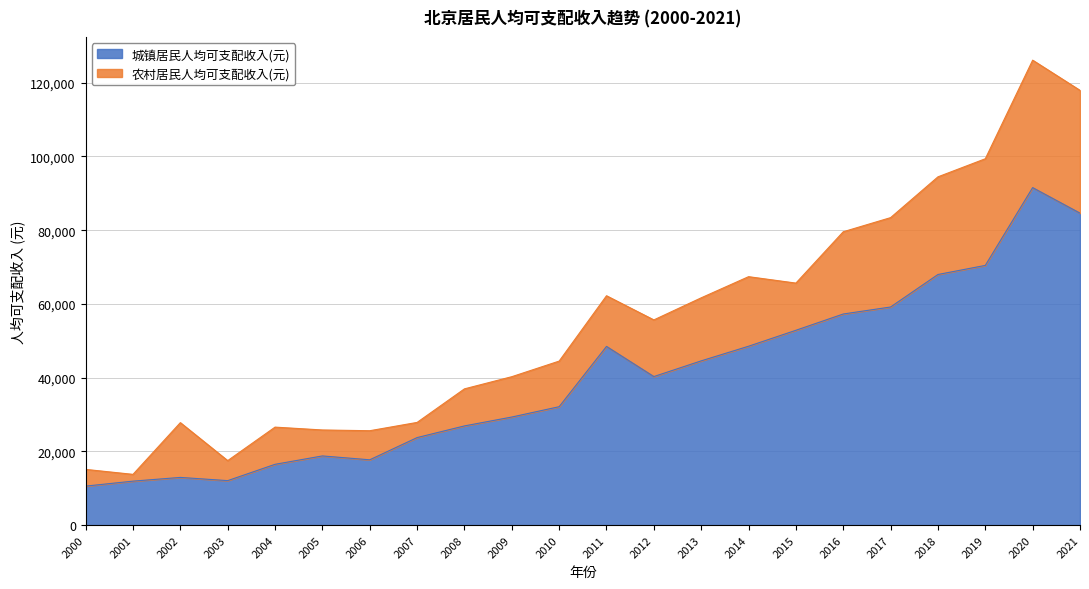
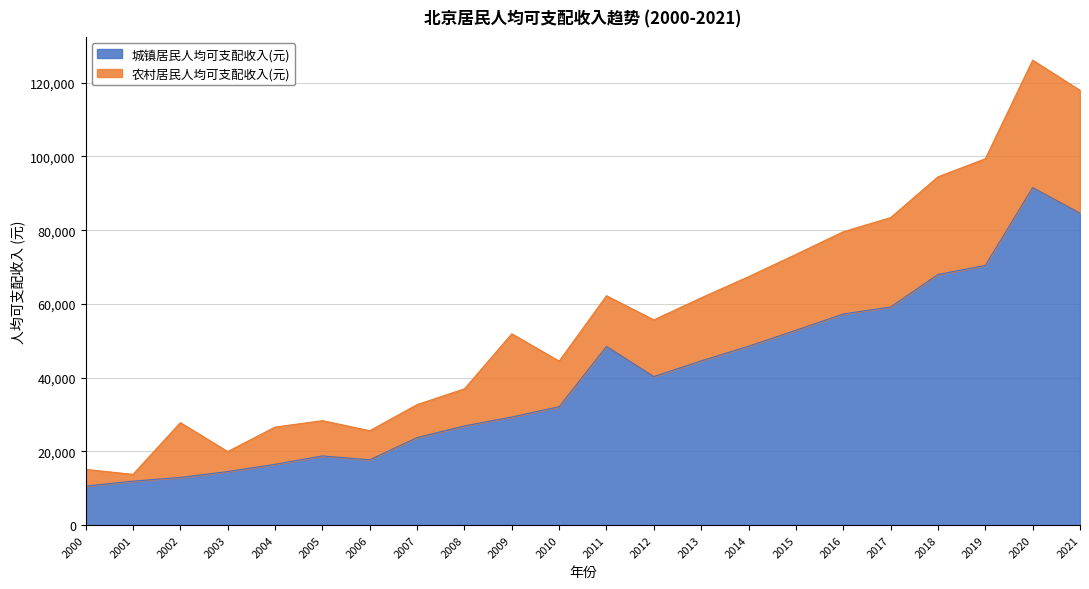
  {
    "城镇居民人均可支配收入(元)": {
      "2000": "11,000",
      "2001": "12,000",
      "2002": "13,000",
-     "2003": "12,000",
+     "2003": "15,000",
      "2004": "17,000",
      "2005": "19,000",
      "2006": "18,000",
      "2007": "24,000",
      "2008": "27,000",
      "2009": "29,000",
      "2010": "32,000",
      "2011": "48,000",
      "2012": "40,000",
      "2013": "45,000",
      "2014": "49,000",
      "2015": "53,000",
      "2016": "57,000",
      "2017": "59,000",
      "2018": "68,000",
      "2019": "70,000",
      "2020": "92,000",
      "2021": "85,000"
    },
    "农村居民人均可支配收入(元)": {
      "2000": "5,000",
      "2001": "2,000",
      "2002": "15,000",
      "2003": "5,000",
      "2004": "10,000",
-     "2005": "7,000",
+     "2005": "10,000",
      "2006": "8,000",
-     "2007": "4,000",
+     "2007": "9,000",
      "2008": "10,000",
-     "2009": "11,000",
+     "2009": "23,000",
      "2010": "12,000",
      "2011": "14,000",
      "2012": "15,000",
      "2013": "17,000",
      "2014": "19,000",
-     "2015": "13,000",
+     "2015": "21,000",
      "2016": "22,000",
      "2017": "24,000",
      "2018": "26,000",
      "2019": "29,000",
      "2020": "35,000",
      "2021": "33,000"
    }
  }
